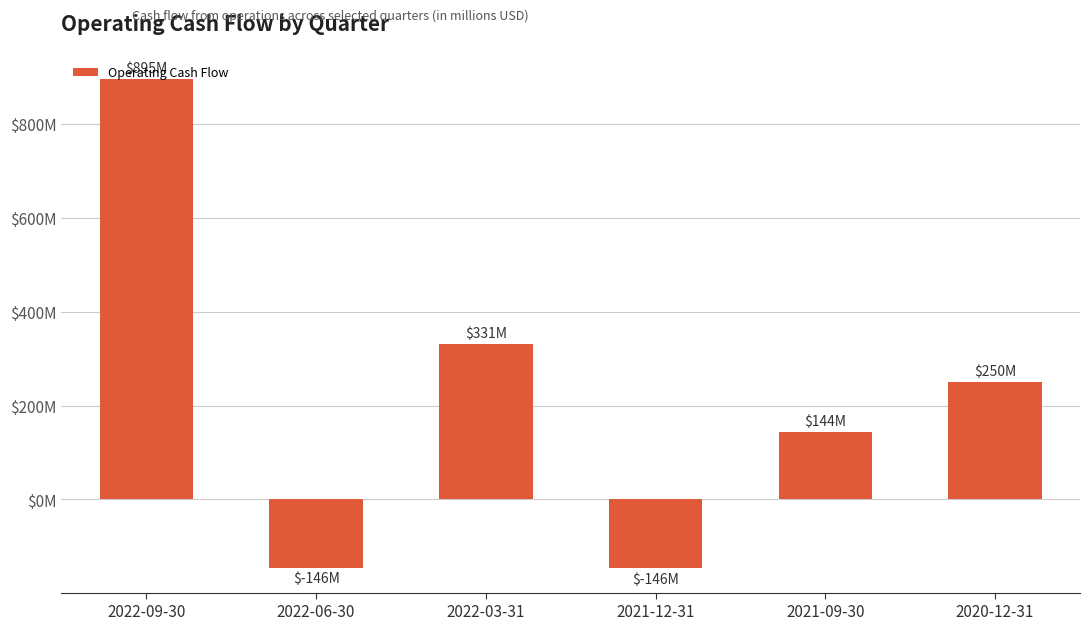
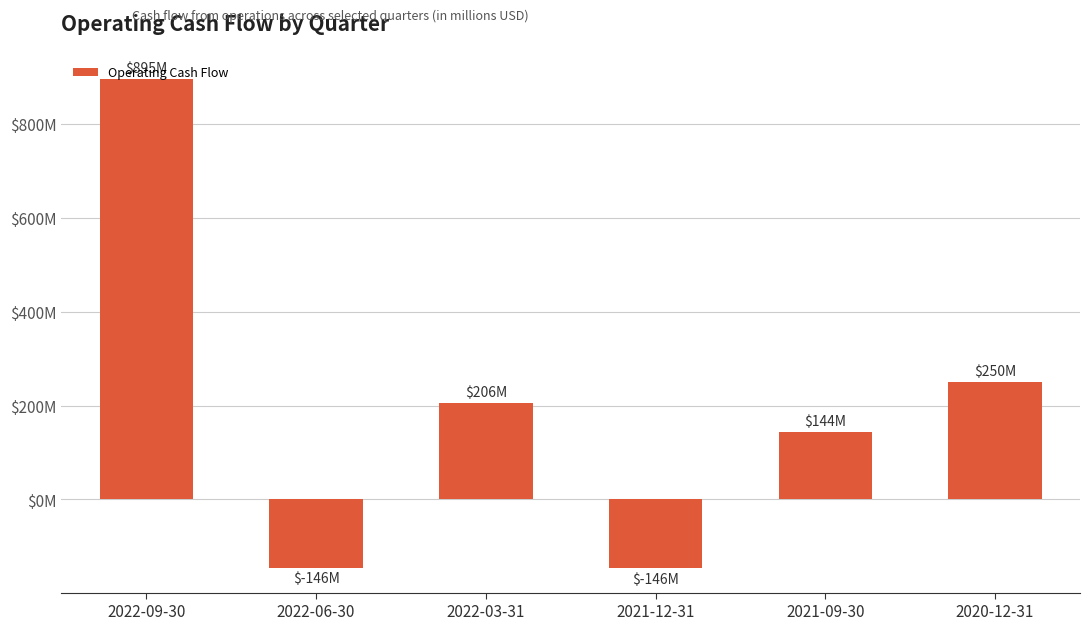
  {
    "2022-09-30": "$895M",
    "2022-06-30": "$-146M",
-   "2022-03-31": "$331M",
+   "2022-03-31": "$206M",
    "2021-12-31": "$-146M",
    "2021-09-30": "$144M",
    "2020-12-31": "$250M"
  }
